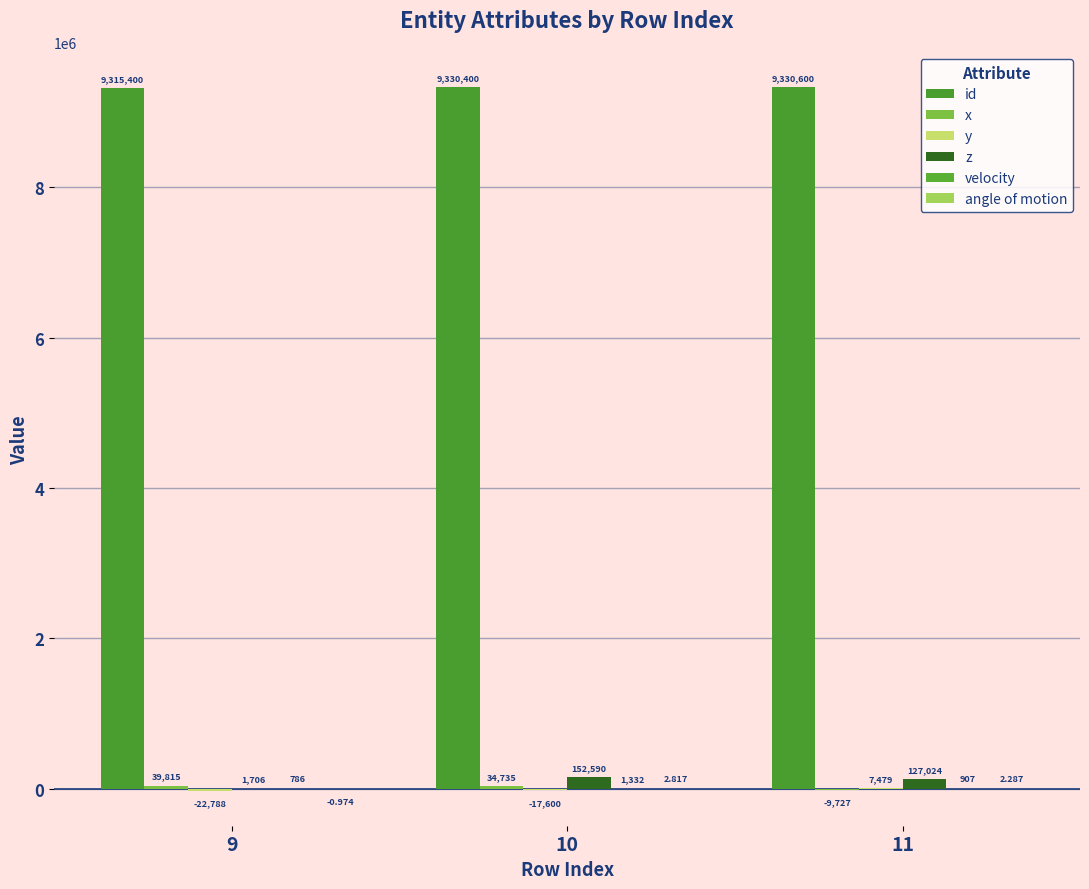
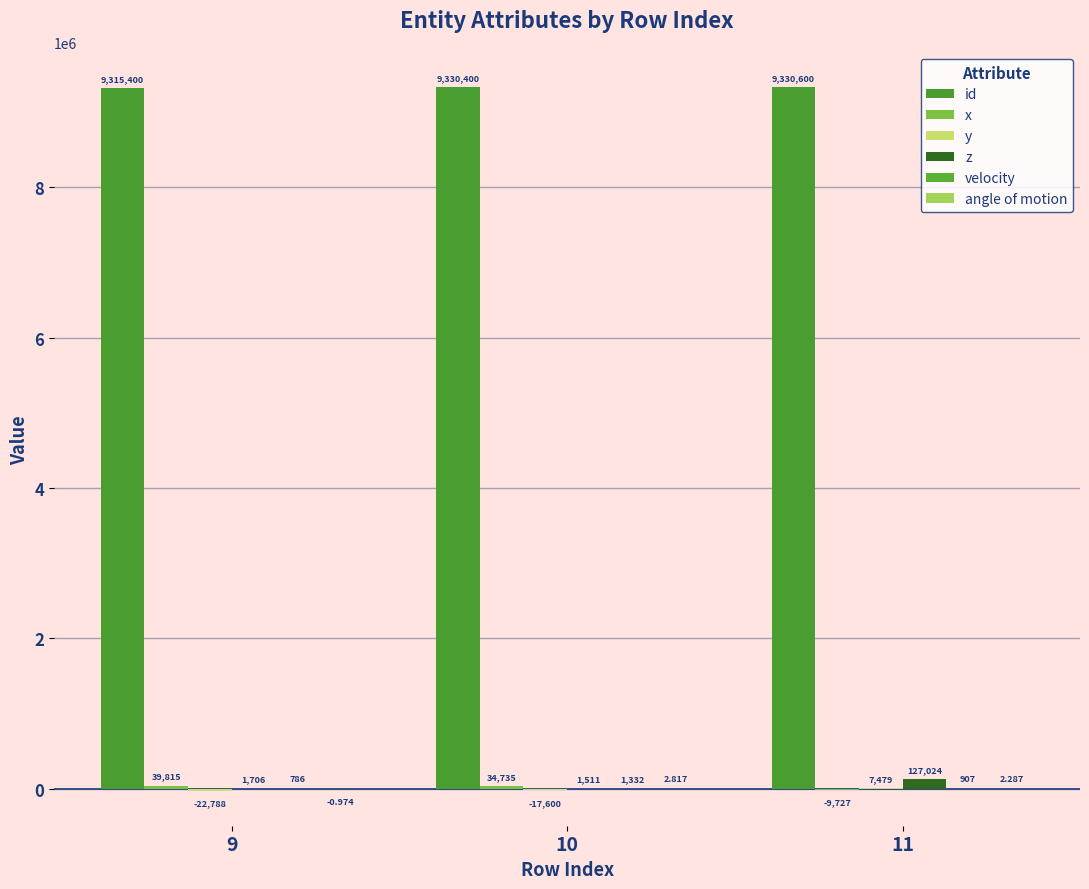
  {
    "z": {
      "9": "1,706",
-     "10": "152,590",
+     "10": "1,511",
      "11": "127,024"
    }
  }
